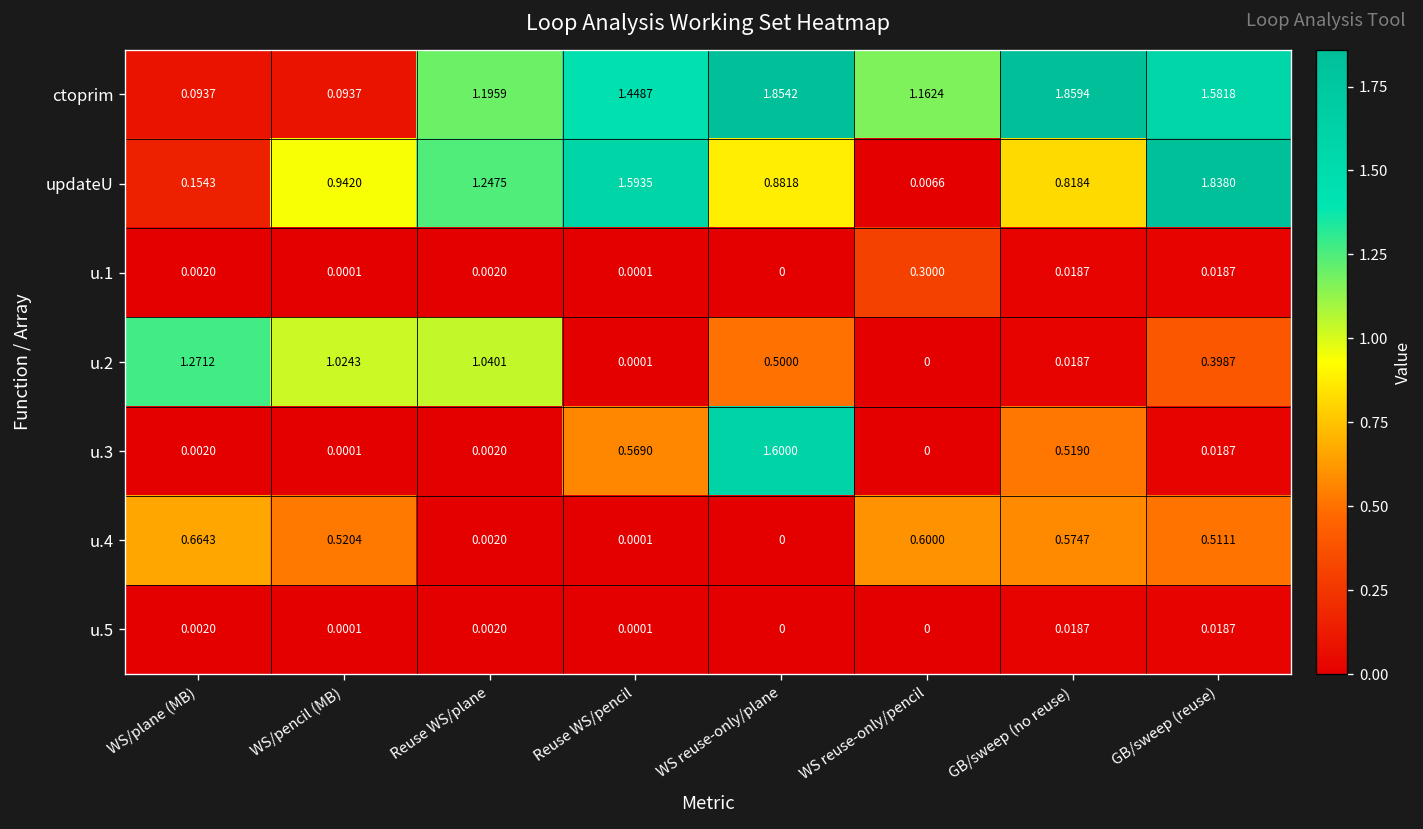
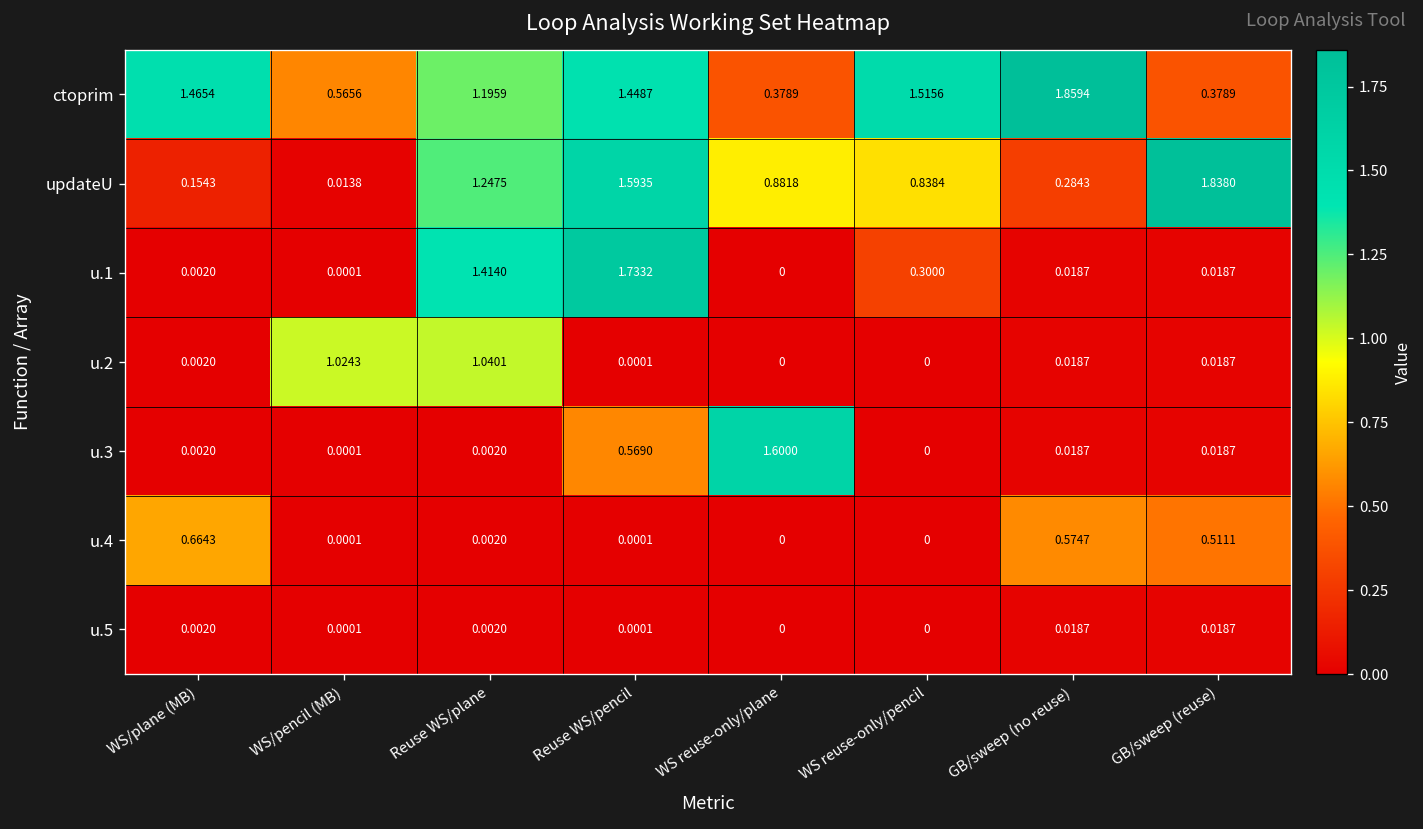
  {
    "ctoprim": {
-     "WS/plane (MB)": 0.0937,
-     "WS/pencil (MB)": 0.0937,
+     "WS/plane (MB)": 1.4654,
+     "WS/pencil (MB)": 0.5656,
      "Reuse WS/plane": 1.1959,
      "Reuse WS/pencil": 1.4487,
-     "WS reuse-only/plane": 1.8542,
-     "WS reuse-only/pencil": 1.1624,
+     "WS reuse-only/plane": 0.3789,
+     "WS reuse-only/pencil": 1.5156,
      "GB/sweep (no reuse)": 1.8594,
-     "GB/sweep (reuse)": 1.5818
+     "GB/sweep (reuse)": 0.3789
    },
    "updateU": {
      "WS/plane (MB)": 0.1543,
-     "WS/pencil (MB)": 0.9420,
+     "WS/pencil (MB)": 0.0138,
      "Reuse WS/plane": 1.2475,
      "Reuse WS/pencil": 1.5935,
      "WS reuse-only/plane": 0.8818,
-     "WS reuse-only/pencil": 0.0066,
-     "GB/sweep (no reuse)": 0.8184,
+     "WS reuse-only/pencil": 0.8384,
+     "GB/sweep (no reuse)": 0.2843,
      "GB/sweep (reuse)": 1.8380
    },
    "u.1": {
      "WS/plane (MB)": 0.0020,
      "WS/pencil (MB)": 0.0001,
-     "Reuse WS/plane": 0.0020,
-     "Reuse WS/pencil": 0.0001,
+     "Reuse WS/plane": 1.4140,
+     "Reuse WS/pencil": 1.7332,
      "WS reuse-only/plane": 0,
      "WS reuse-only/pencil": 0.3000,
      "GB/sweep (no reuse)": 0.0187,
      "GB/sweep (reuse)": 0.0187
    },
    "u.2": {
-     "WS/plane (MB)": 1.2712,
+     "WS/plane (MB)": 0.0020,
      "WS/pencil (MB)": 1.0243,
      "Reuse WS/plane": 1.0401,
      "Reuse WS/pencil": 0.0001,
-     "WS reuse-only/plane": 0.5000,
+     "WS reuse-only/plane": 0,
      "WS reuse-only/pencil": 0,
      "GB/sweep (no reuse)": 0.0187,
-     "GB/sweep (reuse)": 0.3987
+     "GB/sweep (reuse)": 0.0187
    },
    "u.3": {
      "WS/plane (MB)": 0.0020,
      "WS/pencil (MB)": 0.0001,
      "Reuse WS/plane": 0.0020,
      "Reuse WS/pencil": 0.5690,
      "WS reuse-only/plane": 1.6000,
      "WS reuse-only/pencil": 0,
-     "GB/sweep (no reuse)": 0.5190,
+     "GB/sweep (no reuse)": 0.0187,
      "GB/sweep (reuse)": 0.0187
    },
    "u.4": {
      "WS/plane (MB)": 0.6643,
-     "WS/pencil (MB)": 0.5204,
+     "WS/pencil (MB)": 0.0001,
      "Reuse WS/plane": 0.0020,
      "Reuse WS/pencil": 0.0001,
      "WS reuse-only/plane": 0,
-     "WS reuse-only/pencil": 0.6000,
+     "WS reuse-only/pencil": 0,
      "GB/sweep (no reuse)": 0.5747,
      "GB/sweep (reuse)": 0.5111
    },
    "u.5": {
      "WS/plane (MB)": 0.0020,
      "WS/pencil (MB)": 0.0001,
      "Reuse WS/plane": 0.0020,
      "Reuse WS/pencil": 0.0001,
      "WS reuse-only/plane": 0,
      "WS reuse-only/pencil": 0,
      "GB/sweep (no reuse)": 0.0187,
      "GB/sweep (reuse)": 0.0187
    }
  }
